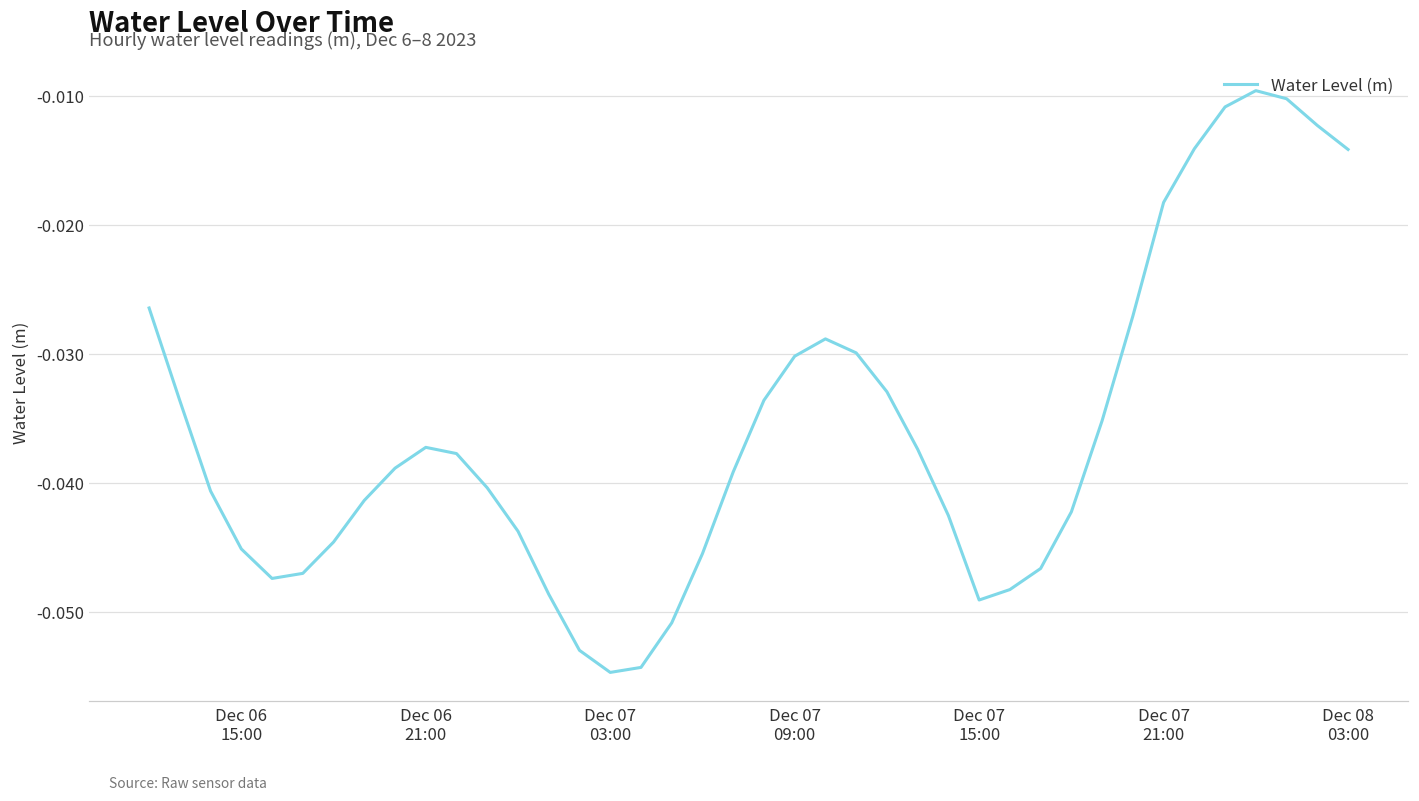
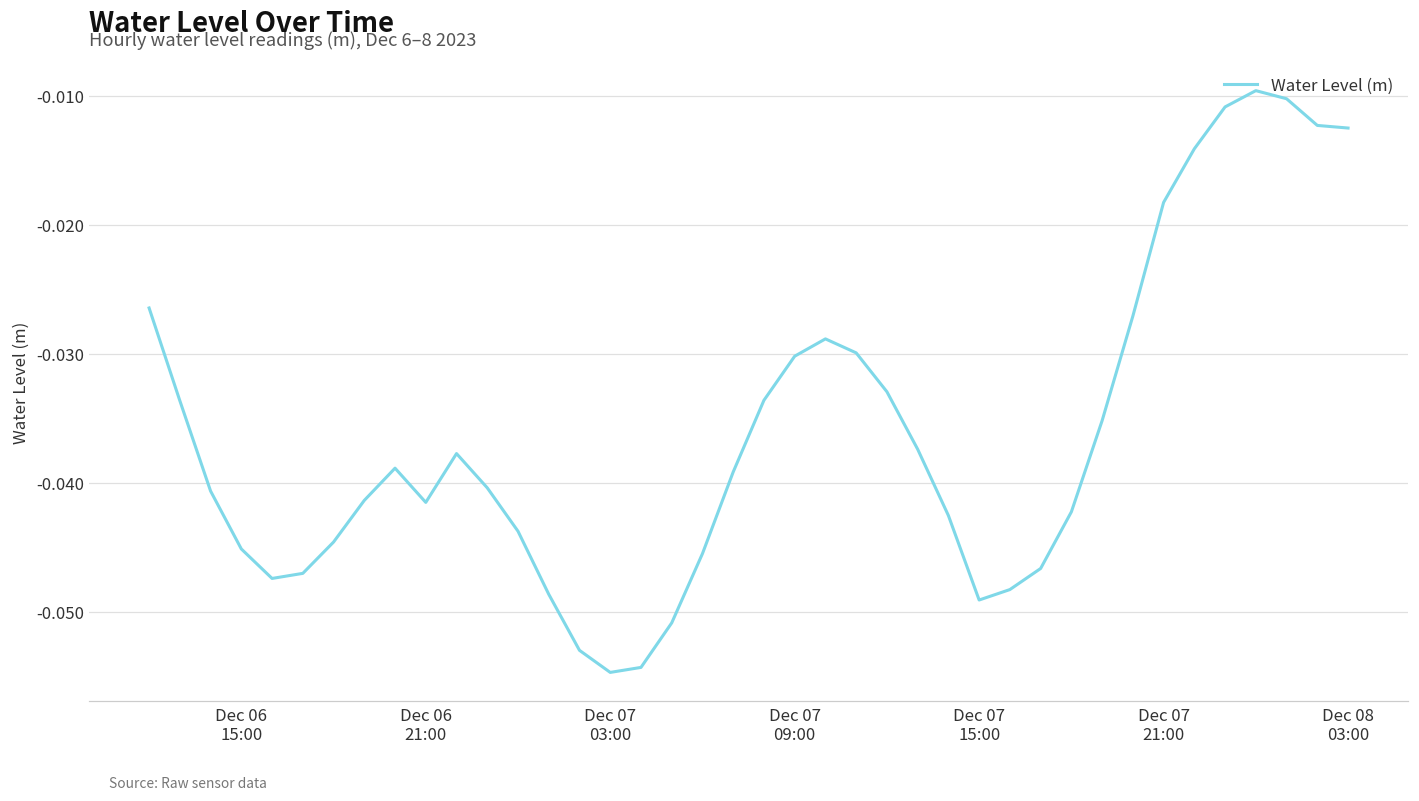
  {
    "Dec 06 15:00": -0.0451,
-   "Dec 06 21:00": -0.0373,
+   "Dec 06 21:00": -0.0415,
    "Dec 07 03:00": -0.0547,
    "Dec 07 09:00": -0.0302,
    "Dec 07 15:00": -0.0491,
    "Dec 07 21:00": -0.0183,
-   "Dec 08 03:00": -0.0142
+   "Dec 08 03:00": -0.0125
  }
